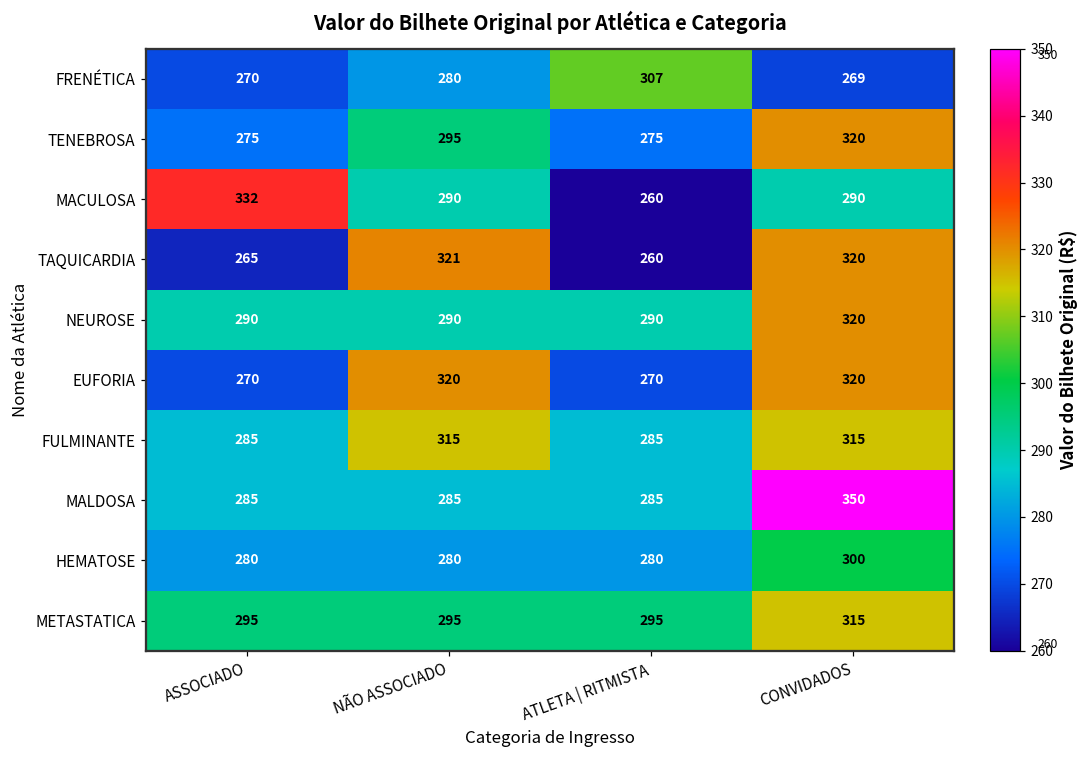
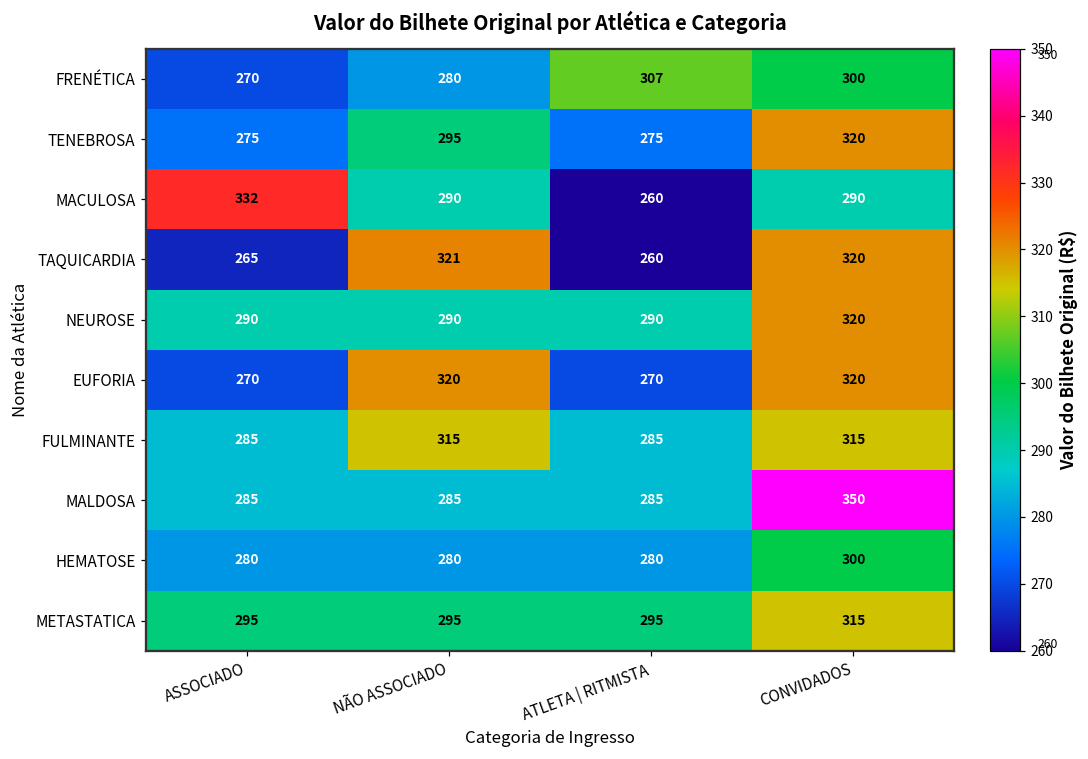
  {
    "FRENÉTICA": {
      "ASSOCIADO": 270,
      "NÃO ASSOCIADO": 280,
      "ATLETA | RITMISTA": 307,
-     "CONVIDADOS": 269
+     "CONVIDADOS": 300
    },
    "TENEBROSA": {
      "ASSOCIADO": 275,
      "NÃO ASSOCIADO": 295,
      "ATLETA | RITMISTA": 275,
      "CONVIDADOS": 320
    },
    "MACULOSA": {
      "ASSOCIADO": 332,
      "NÃO ASSOCIADO": 290,
      "ATLETA | RITMISTA": 260,
      "CONVIDADOS": 290
    },
    "TAQUICARDIA": {
      "ASSOCIADO": 265,
      "NÃO ASSOCIADO": 321,
      "ATLETA | RITMISTA": 260,
      "CONVIDADOS": 320
    },
    "NEUROSE": {
      "ASSOCIADO": 290,
      "NÃO ASSOCIADO": 290,
      "ATLETA | RITMISTA": 290,
      "CONVIDADOS": 320
    },
    "EUFORIA": {
      "ASSOCIADO": 270,
      "NÃO ASSOCIADO": 320,
      "ATLETA | RITMISTA": 270,
      "CONVIDADOS": 320
    },
    "FULMINANTE": {
      "ASSOCIADO": 285,
      "NÃO ASSOCIADO": 315,
      "ATLETA | RITMISTA": 285,
      "CONVIDADOS": 315
    },
    "MALDOSA": {
      "ASSOCIADO": 285,
      "NÃO ASSOCIADO": 285,
      "ATLETA | RITMISTA": 285,
      "CONVIDADOS": 350
    },
    "HEMATOSE": {
      "ASSOCIADO": 280,
      "NÃO ASSOCIADO": 280,
      "ATLETA | RITMISTA": 280,
      "CONVIDADOS": 300
    },
    "METASTATICA": {
      "ASSOCIADO": 295,
      "NÃO ASSOCIADO": 295,
      "ATLETA | RITMISTA": 295,
      "CONVIDADOS": 315
    }
  }
